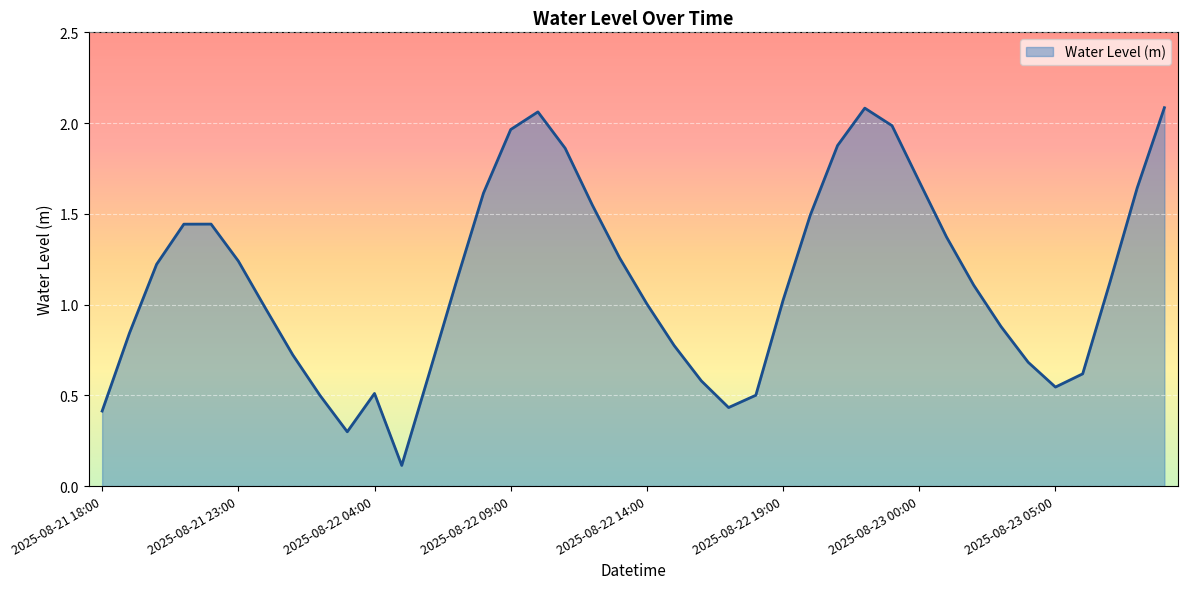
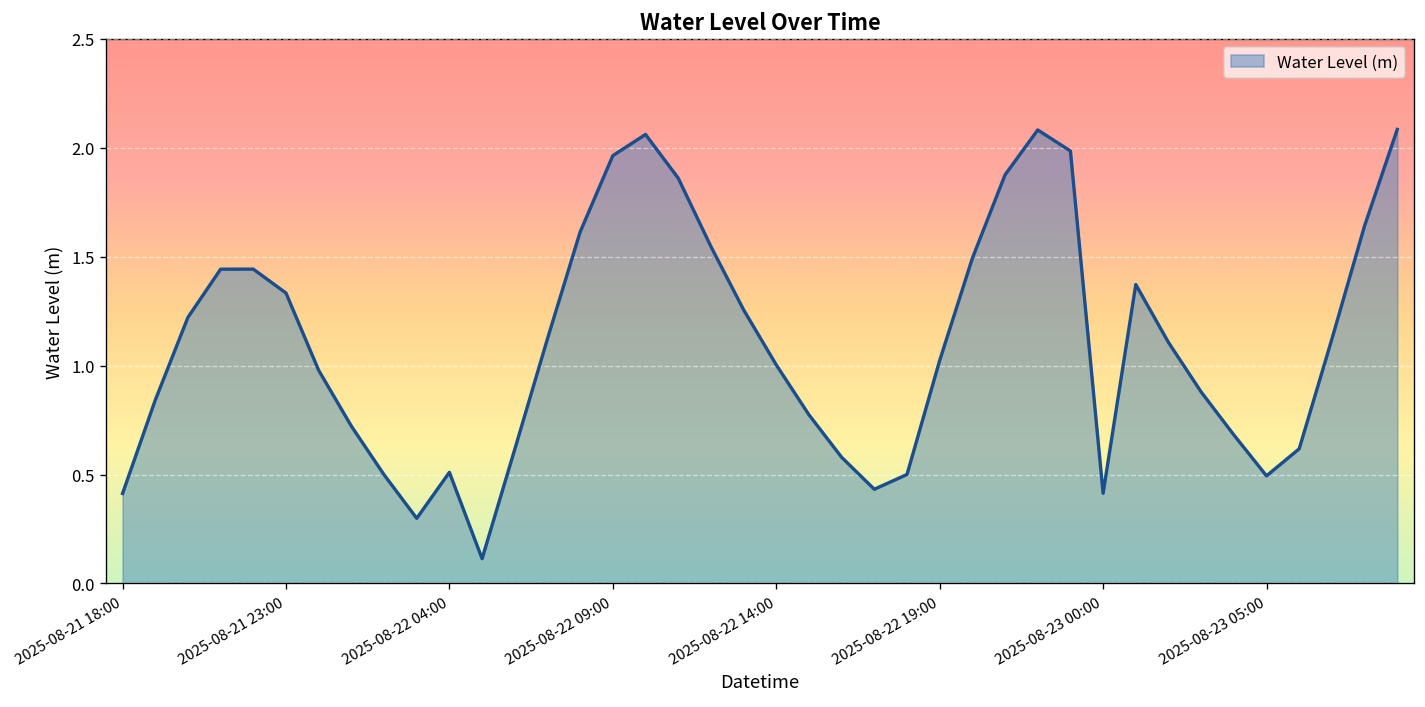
  {
    "2025-08-21 18:00": 0.41,
-   "2025-08-21 23:00": 1.24,
+   "2025-08-21 23:00": 1.33,
    "2025-08-22 04:00": 0.51,
    "2025-08-22 09:00": 1.96,
    "2025-08-22 14:00": 1.00,
    "2025-08-22 19:00": 1.02,
-   "2025-08-23 00:00": 1.68,
-   "2025-08-23 05:00": 0.55
+   "2025-08-23 00:00": 0.41,
+   "2025-08-23 05:00": 0.49
  }
